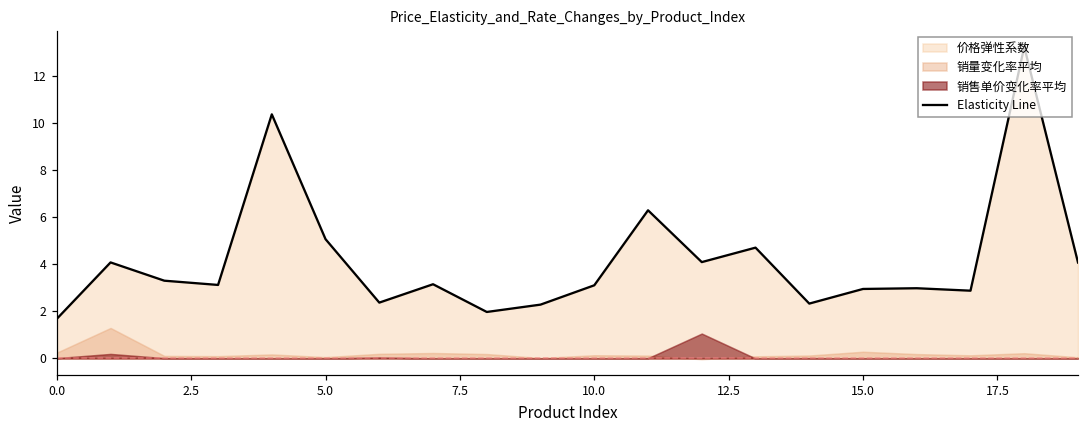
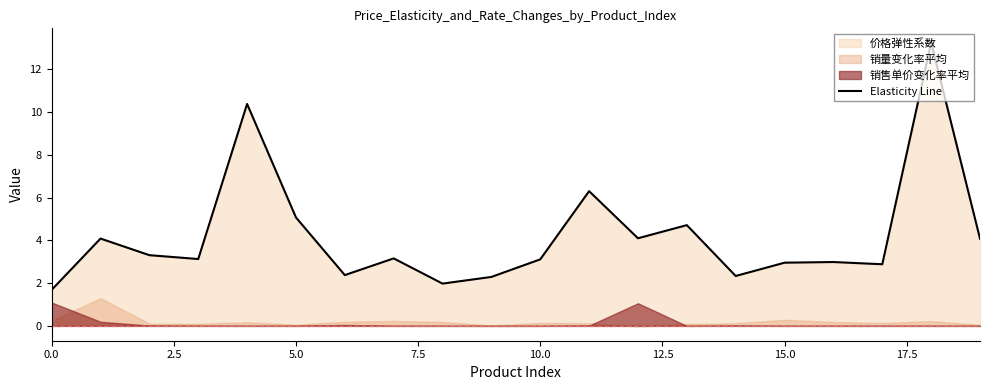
  {
    "销售单价变化率平均": {
-     "0.0": 0.0
+     "0.0": 1.1
    }
  }
